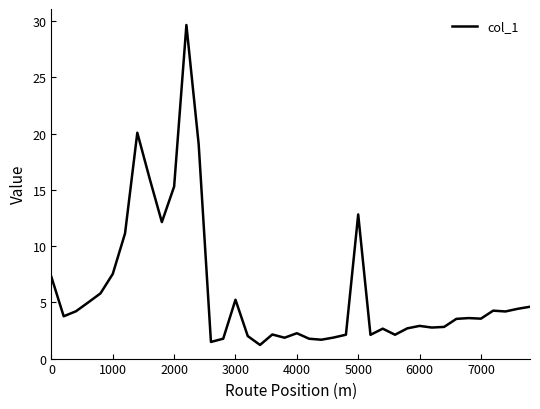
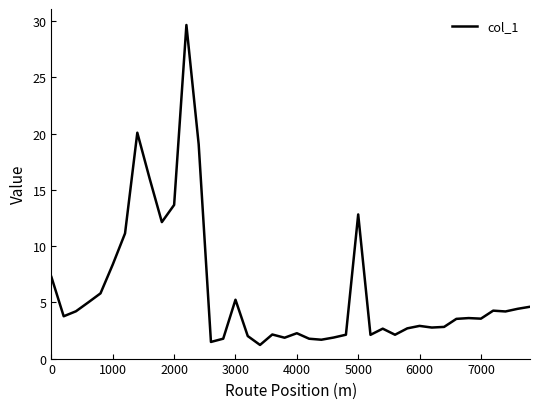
  {
    "0": 7.3,
-   "1000": 7.5,
-   "2000": 15.3,
+   "1000": 8.4,
+   "2000": 13.7,
    "3000": 5.2,
    "4000": 2.3,
    "5000": 12.8,
    "6000": 2.9,
    "7000": 3.5
  }
